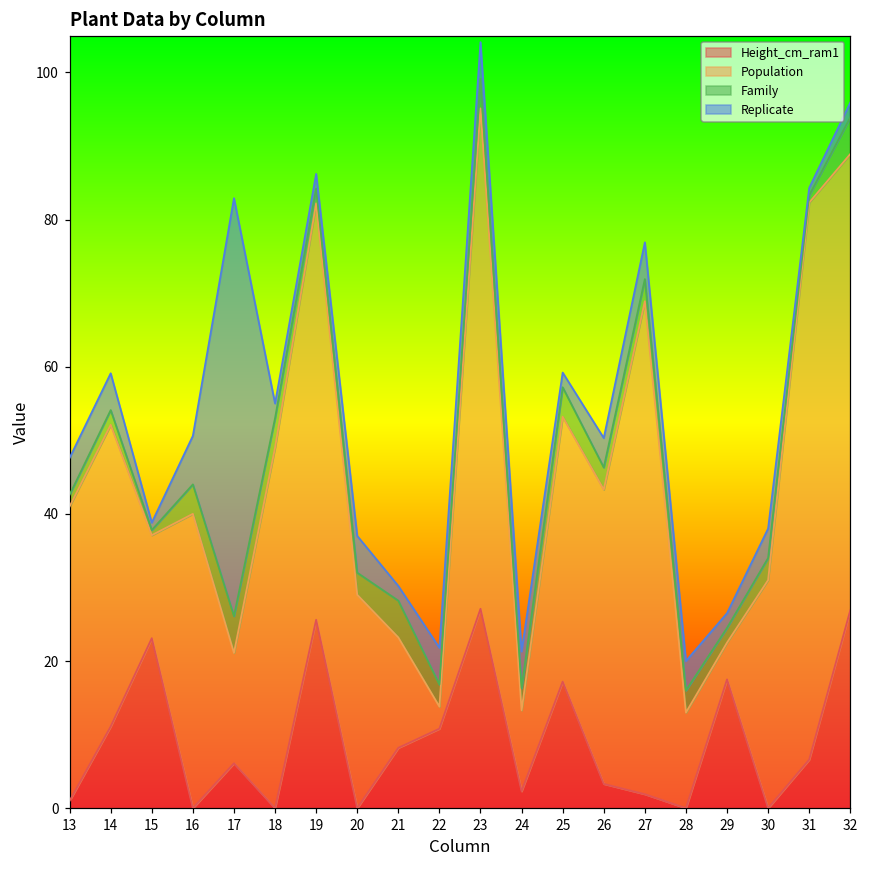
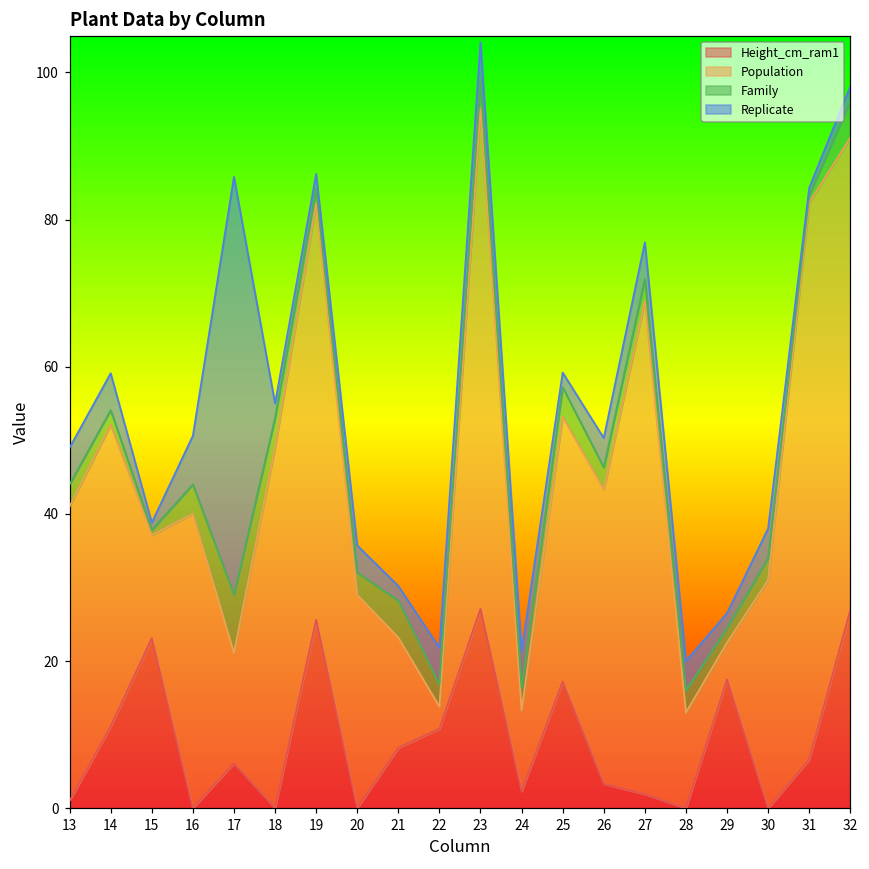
  {
    "Height_cm_ram1": {
      "13": 1,
      "14": 11,
      "15": 23,
      "16": 0,
      "17": 6,
      "18": 0,
      "19": 26,
      "20": 0,
      "21": 8,
      "22": 11,
      "23": 27,
      "24": 2,
      "25": 17,
      "26": 3,
      "27": 2,
      "28": 0,
      "29": 18,
      "30": 0,
      "31": 7,
      "32": 27
    },
    "Population": {
      "13": 40,
      "14": 41,
      "15": 14,
      "16": 40,
      "17": 15,
      "18": 49,
      "19": 57,
      "20": 29,
      "21": 15,
      "22": 3,
      "23": 68,
      "24": 11,
      "25": 36,
      "26": 40,
      "27": 67,
      "28": 13,
      "29": 5,
      "30": 31,
      "31": 76,
-     "32": 62
+     "32": 64
    },
    "Family": {
-     "13": 2,
+     "13": 3,
      "14": 2,
      "15": 1,
      "16": 4,
-     "17": 5,
+     "17": 8,
      "18": 4,
      "19": 2,
      "20": 3,
      "21": 5,
      "22": 3,
      "23": 4,
      "24": 3,
      "25": 4,
      "26": 3,
      "27": 3,
      "28": 3,
      "29": 2,
      "30": 3,
      "31": 1,
      "32": 5
    },
    "Replicate": {
      "13": 5,
      "14": 5,
      "15": 1,
      "16": 7,
      "17": 57,
      "18": 2,
      "19": 2,
-     "20": 5,
+     "20": 4,
      "21": 2,
      "22": 5,
      "23": 5,
      "24": 5,
      "25": 2,
      "26": 4,
      "27": 5,
      "28": 4,
      "29": 2,
      "30": 4,
      "31": 1,
      "32": 2
    }
  }
